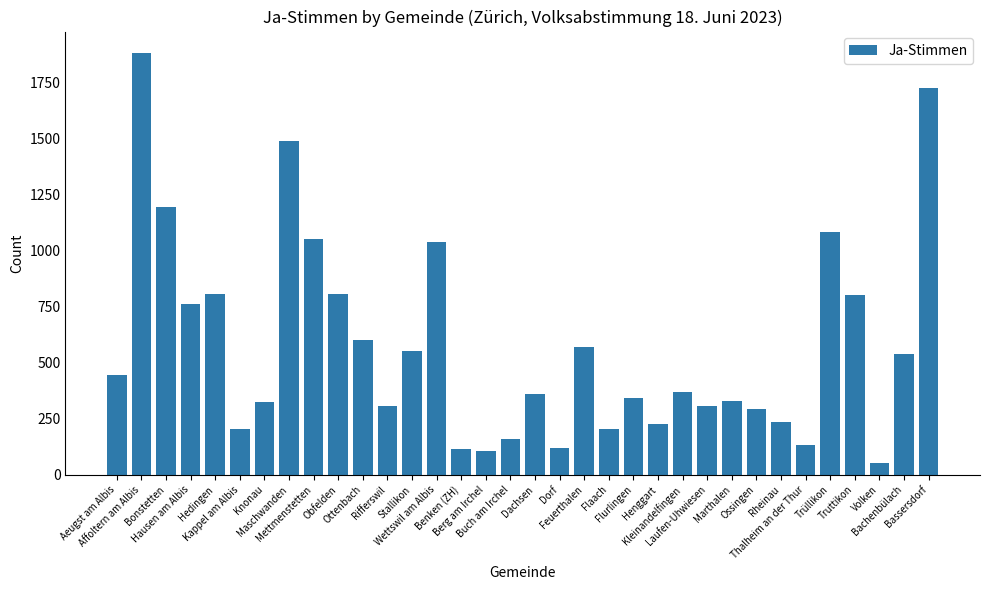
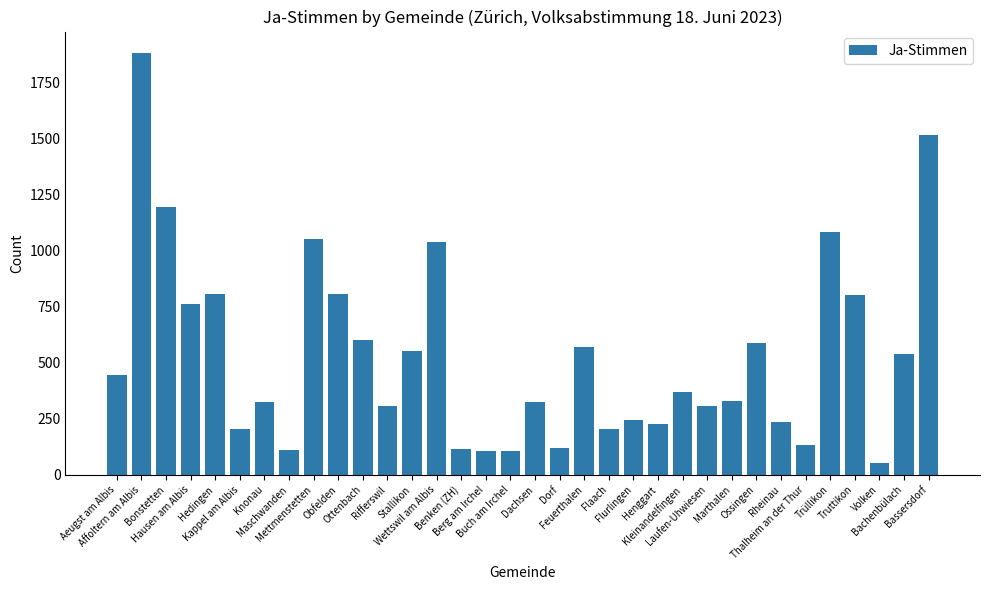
  {
    "Aeugst am Albis": 440,
    "Affoltern am Albis": 1880,
    "Bonstetten": 1200,
    "Hausen am Albis": 760,
    "Hedingen": 810,
    "Kappel am Albis": 200,
    "Knonau": 320,
-   "Maschwanden": 1490,
+   "Maschwanden": 110,
    "Mettmenstetten": 1050,
    "Obfelden": 810,
    "Ottenbach": 600,
    "Rifferswil": 310,
    "Stallikon": 550,
    "Wettswil am Albis": 1040,
    "Benken (ZH)": 110,
    "Berg am Irchel": 110,
-   "Buch am Irchel": 160,
-   "Dachsen": 360,
+   "Buch am Irchel": 110,
+   "Dachsen": 320,
    "Dorf": 120,
    "Feuerthalen": 570,
    "Flaach": 210,
-   "Flurlingen": 340,
+   "Flurlingen": 240,
    "Henggart": 230,
    "Kleinandelfingen": 370,
    "Laufen-Uhwiesen": 310,
    "Marthalen": 330,
-   "Ossingen": 290,
+   "Ossingen": 590,
    "Rheinau": 240,
    "Thalheim an der Thur": 130,
    "Trüllikon": 1080,
    "Truttikon": 800,
    "Volken": 50,
    "Bachenbülach": 540,
-   "Bassersdorf": 1730
+   "Bassersdorf": 1520
  }
